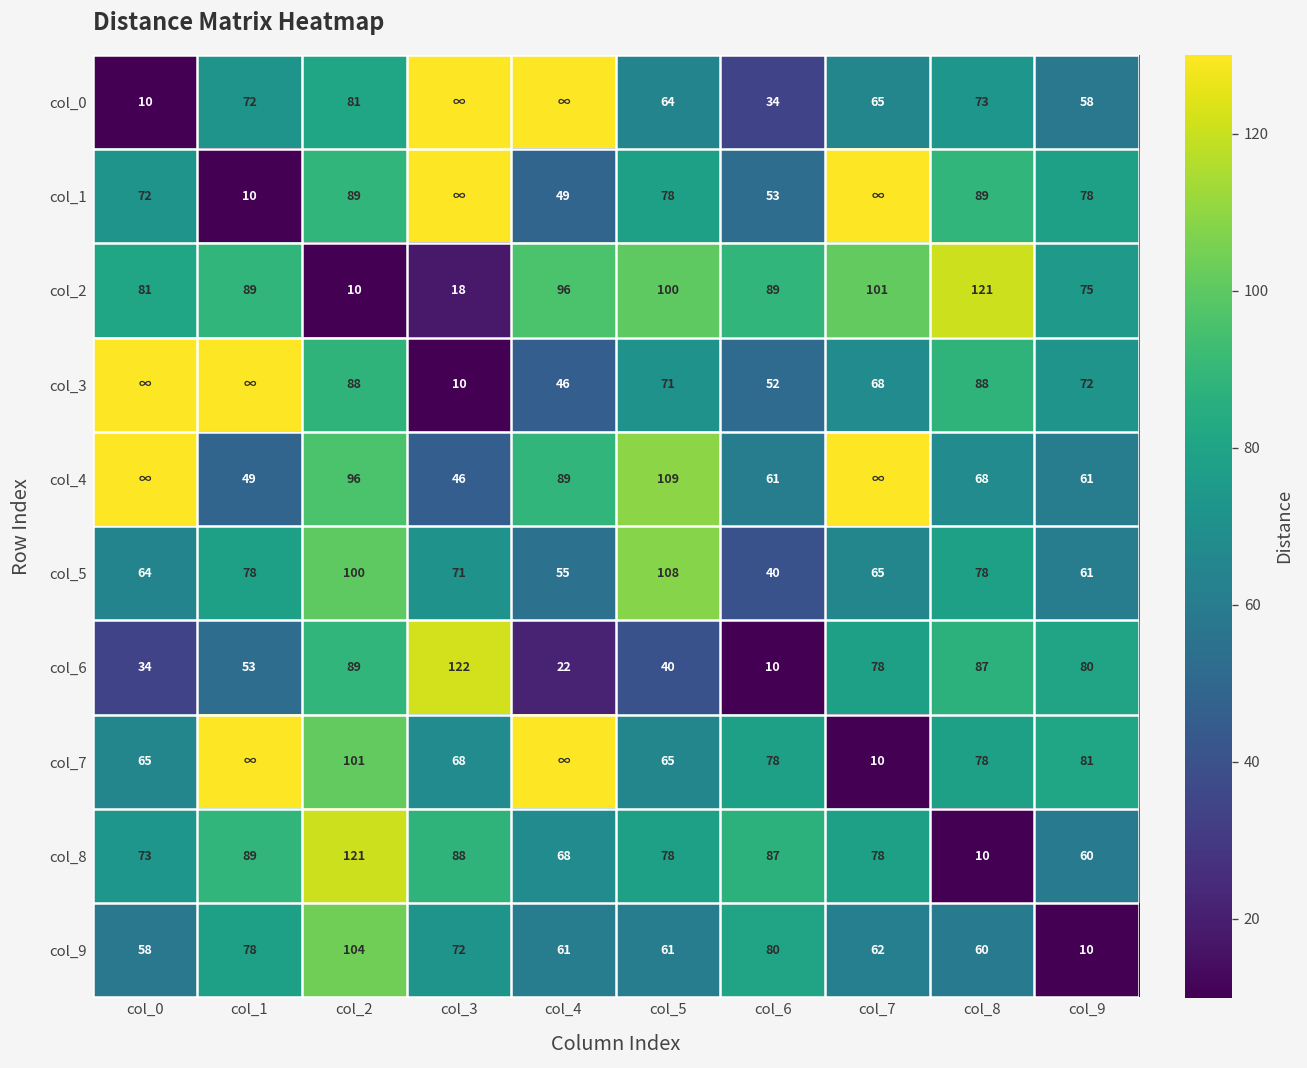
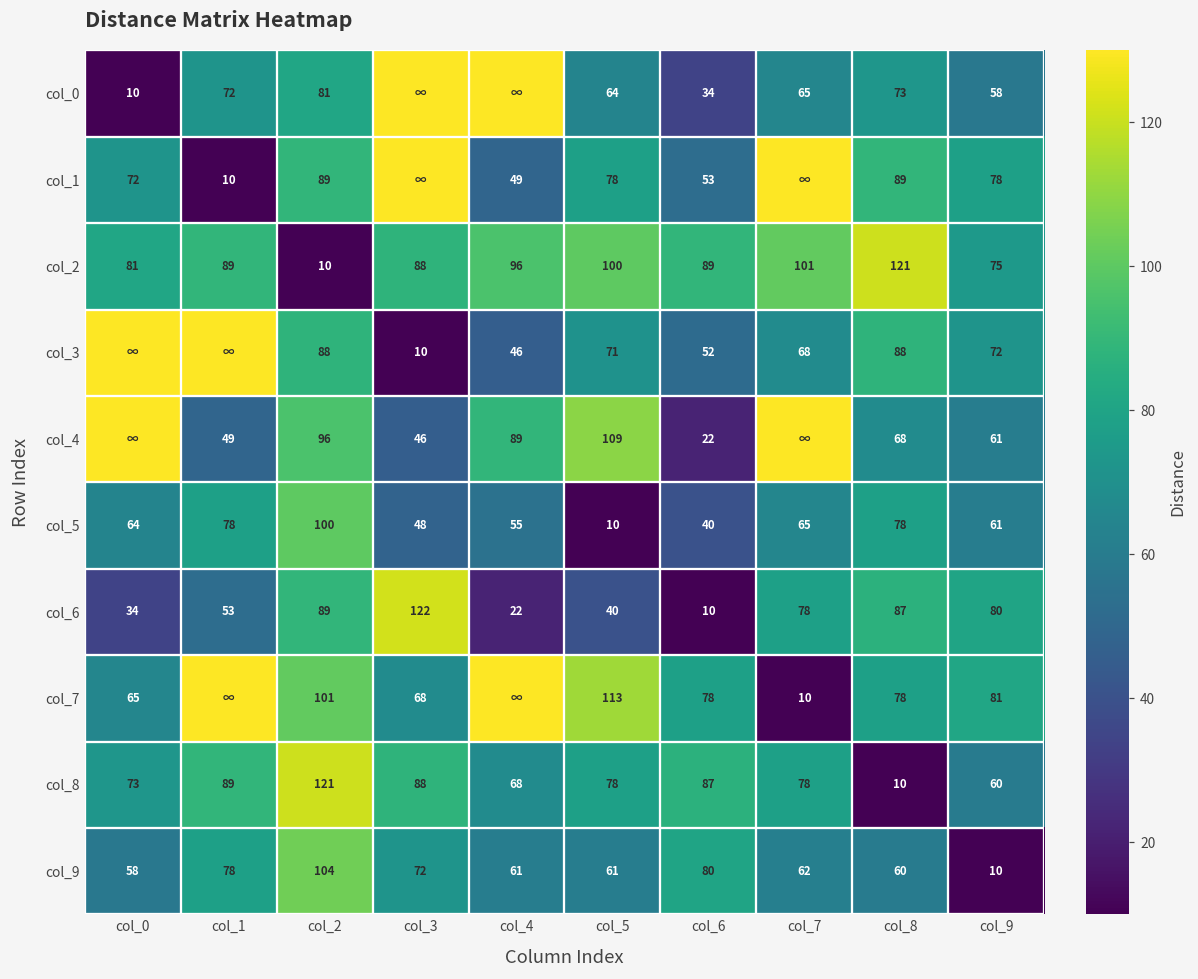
  {
    "col_0": {
      "col_0": 10,
      "col_1": 72,
      "col_2": 81,
      "col_5": 64,
      "col_6": 34,
      "col_7": 65,
      "col_8": 73,
      "col_9": 58
    },
    "col_1": {
      "col_0": 72,
      "col_1": 10,
      "col_2": 89,
      "col_4": 49,
      "col_5": 78,
      "col_6": 53,
      "col_8": 89,
      "col_9": 78
    },
    "col_2": {
      "col_0": 81,
      "col_1": 89,
      "col_2": 10,
-     "col_3": 18,
+     "col_3": 88,
      "col_4": 96,
      "col_5": 100,
      "col_6": 89,
      "col_7": 101,
      "col_8": 121,
      "col_9": 75
    },
    "col_3": {
      "col_2": 88,
      "col_3": 10,
      "col_4": 46,
      "col_5": 71,
      "col_6": 52,
      "col_7": 68,
      "col_8": 88,
      "col_9": 72
    },
    "col_4": {
      "col_1": 49,
      "col_2": 96,
      "col_3": 46,
      "col_4": 89,
      "col_5": 109,
-     "col_6": 61,
+     "col_6": 22,
      "col_8": 68,
      "col_9": 61
    },
    "col_5": {
      "col_0": 64,
      "col_1": 78,
      "col_2": 100,
-     "col_3": 71,
+     "col_3": 48,
      "col_4": 55,
-     "col_5": 108,
+     "col_5": 10,
      "col_6": 40,
      "col_7": 65,
      "col_8": 78,
      "col_9": 61
    },
    "col_6": {
      "col_0": 34,
      "col_1": 53,
      "col_2": 89,
      "col_3": 122,
      "col_4": 22,
      "col_5": 40,
      "col_6": 10,
      "col_7": 78,
      "col_8": 87,
      "col_9": 80
    },
    "col_7": {
      "col_0": 65,
      "col_2": 101,
      "col_3": 68,
-     "col_5": 65,
+     "col_5": 113,
      "col_6": 78,
      "col_7": 10,
      "col_8": 78,
      "col_9": 81
    },
    "col_8": {
      "col_0": 73,
      "col_1": 89,
      "col_2": 121,
      "col_3": 88,
      "col_4": 68,
      "col_5": 78,
      "col_6": 87,
      "col_7": 78,
      "col_8": 10,
      "col_9": 60
    },
    "col_9": {
      "col_0": 58,
      "col_1": 78,
      "col_2": 104,
      "col_3": 72,
      "col_4": 61,
      "col_5": 61,
      "col_6": 80,
      "col_7": 62,
      "col_8": 60,
      "col_9": 10
    }
  }
